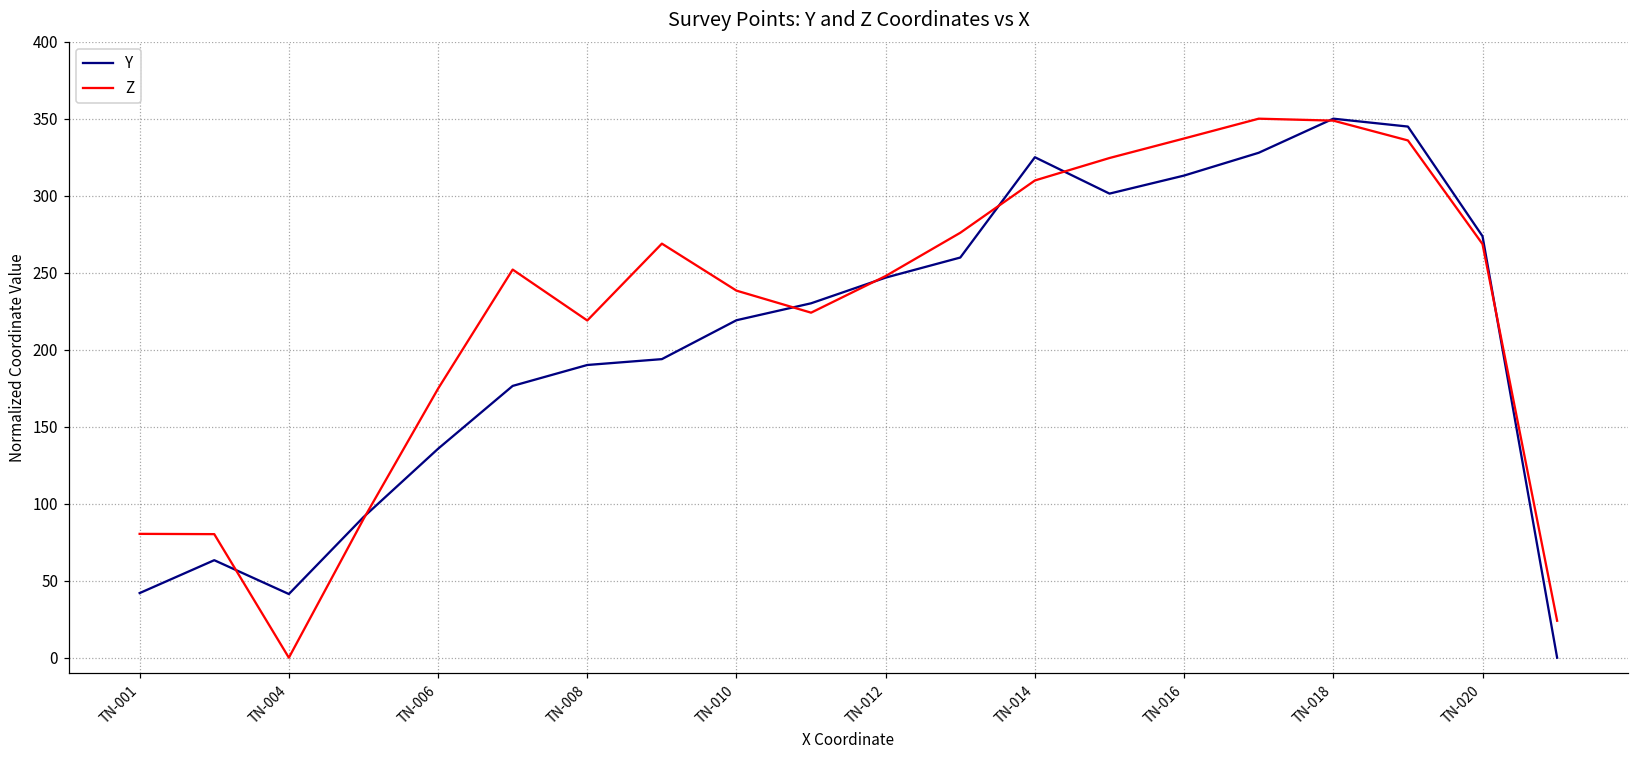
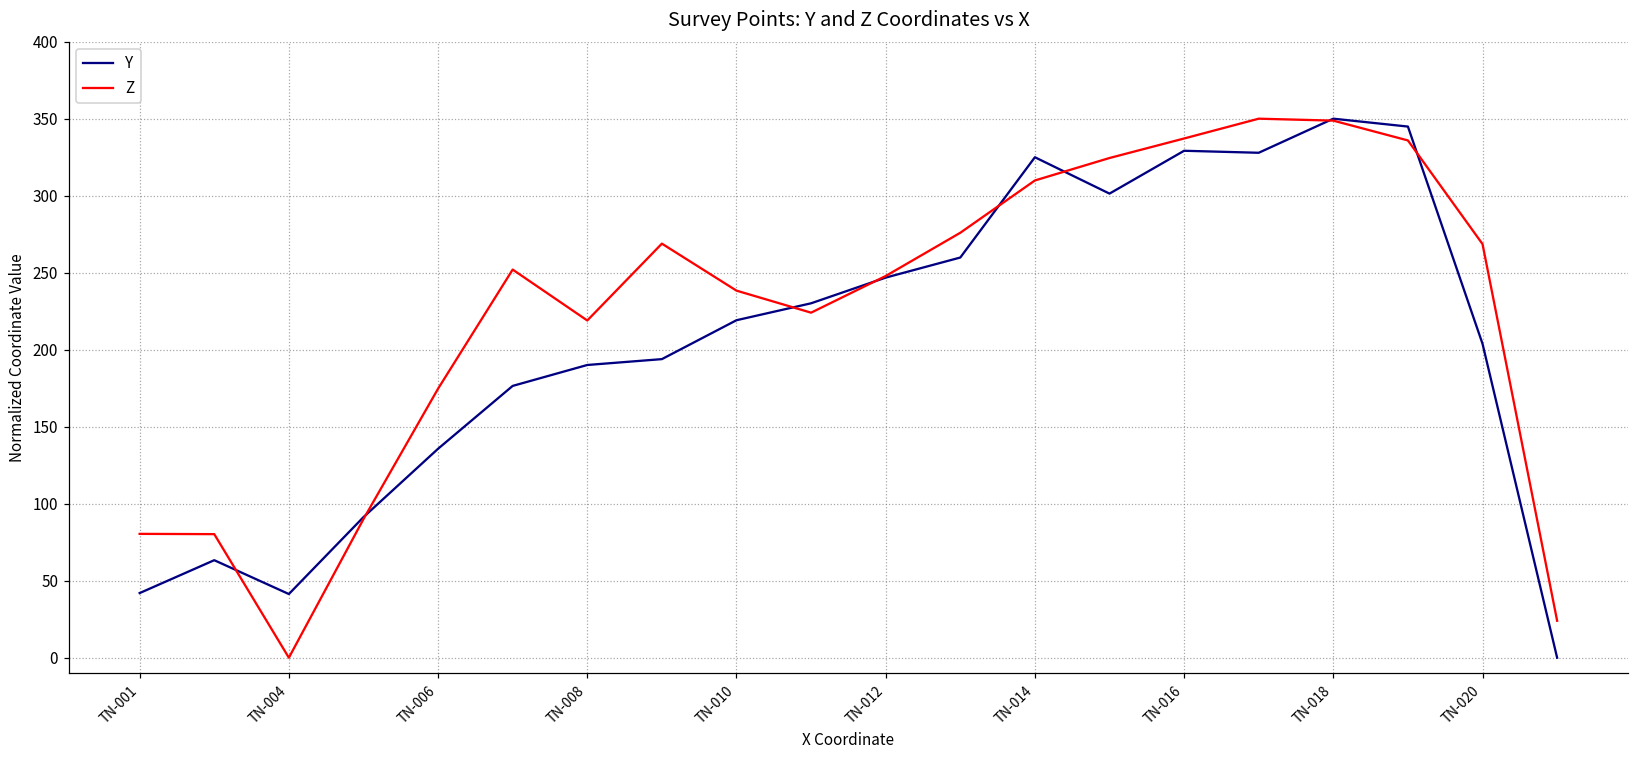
  {
    "Y": {
      "TN-001": 42,
      "TN-004": 41,
      "TN-006": 136,
      "TN-008": 190,
      "TN-010": 219,
      "TN-014": 325,
-     "TN-016": 313,
-     "TN-020": 274
+     "TN-016": 329,
+     "TN-020": 204
    },
    "Z": {
      "TN-001": 80,
      "TN-004": 0,
      "TN-006": 175,
      "TN-008": 219,
      "TN-010": 238,
      "TN-014": 310,
      "TN-016": 337,
      "TN-020": 269
    }
  }
